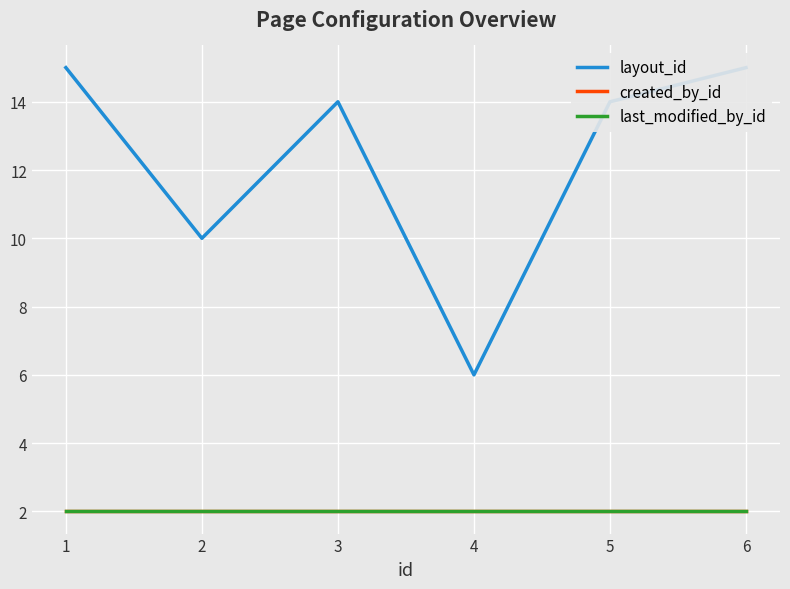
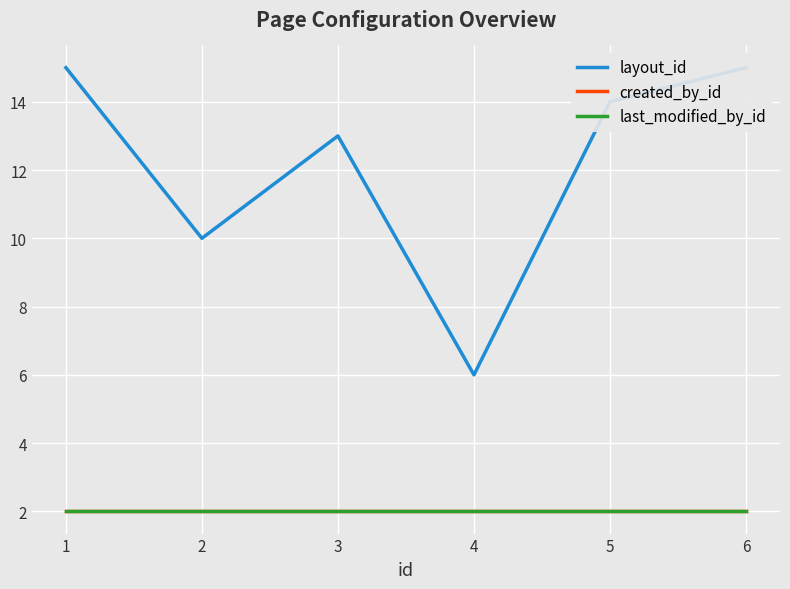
  {
    "layout_id": {
      "1": 15,
      "2": 10,
-     "3": 14,
+     "3": 13,
      "4": 6
    },
    "last_modified_by_id": {
      "1": 2,
      "2": 2,
      "3": 2,
      "4": 2,
      "5": 2,
      "6": 2
    }
  }
